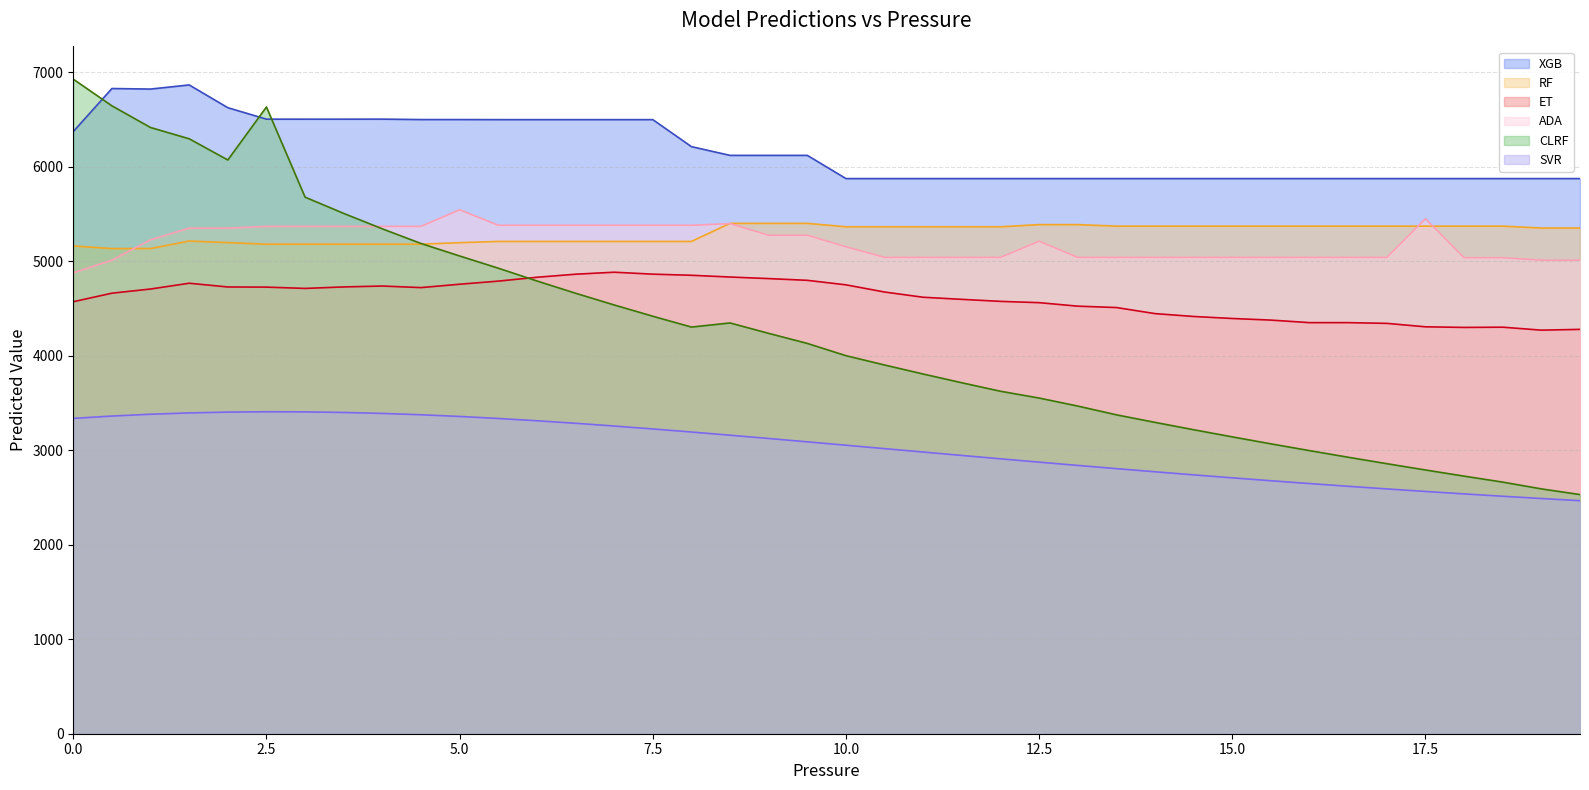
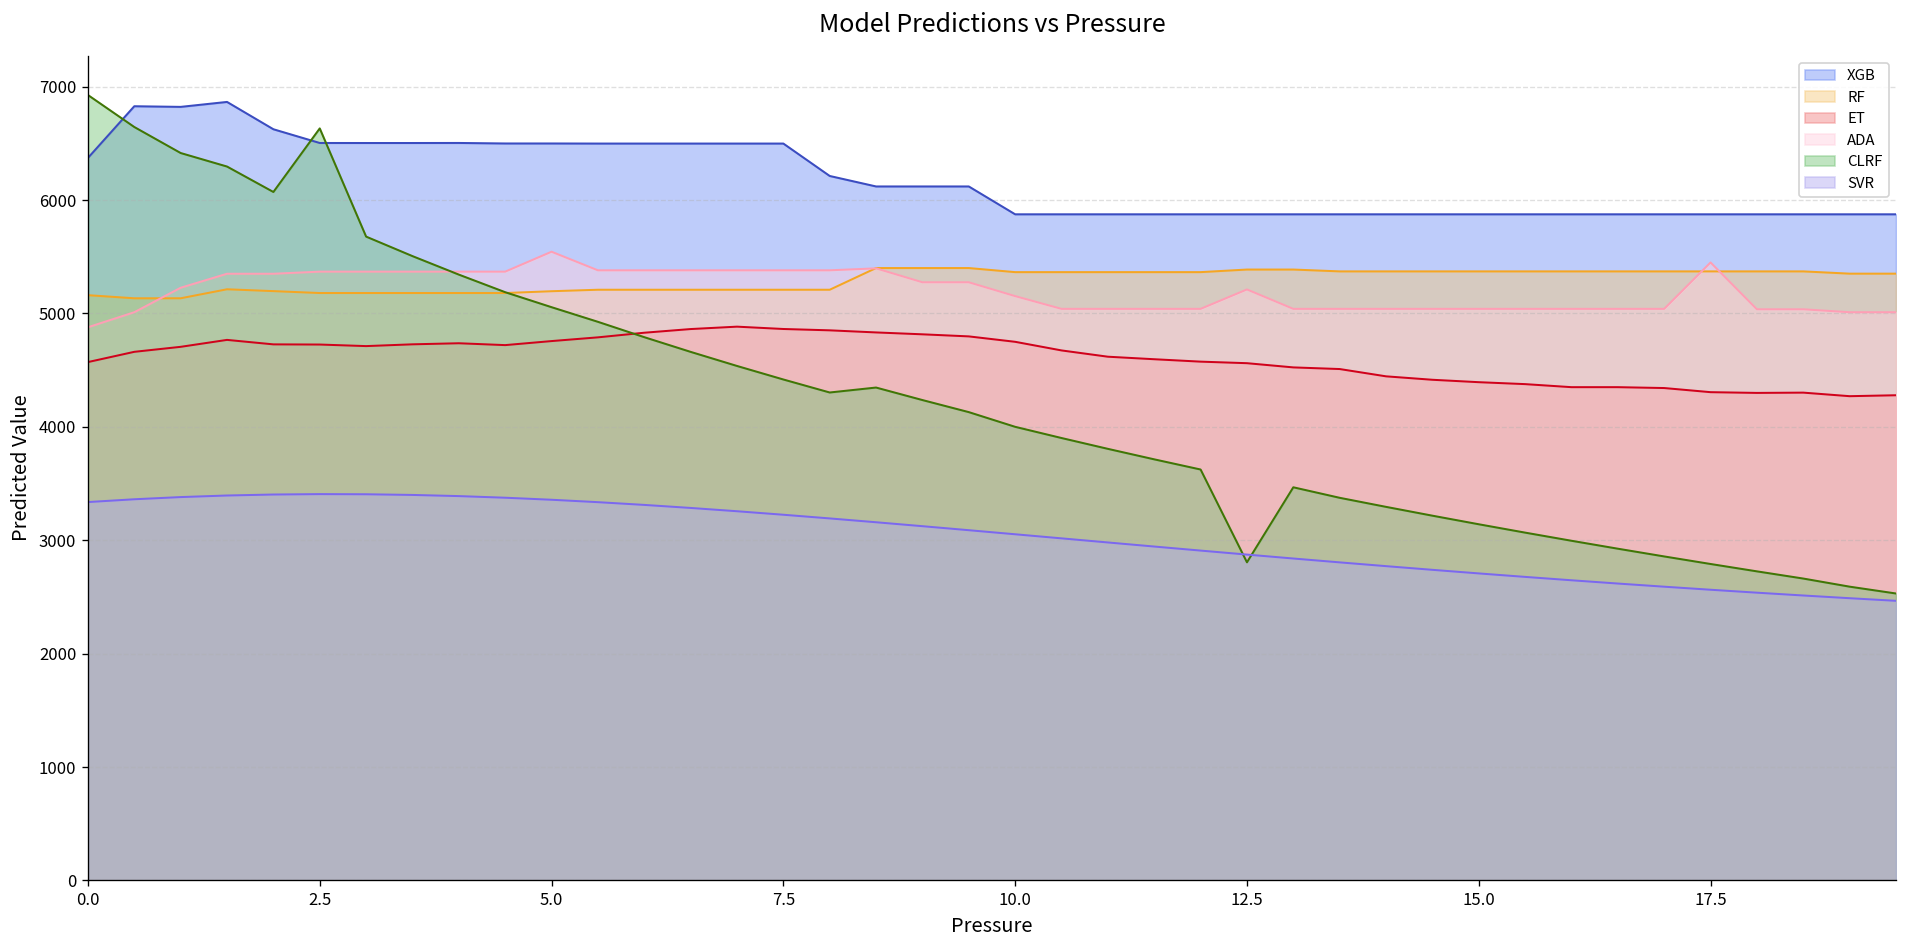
  {
    "ADA": {
      "0.0": 4900,
      "2.5": 5400,
      "5.0": 5500,
      "7.5": 5400,
      "10.0": 5200,
      "12.5": 5200,
      "15.0": 5000,
      "17.5": 5400
    },
    "CLRF": {
      "0.0": 6900,
      "2.5": 6600,
      "5.0": 5100,
      "7.5": 4400,
      "10.0": 4000,
-     "12.5": 3600,
+     "12.5": 2800,
      "15.0": 3100,
      "17.5": 2800
    }
  }
